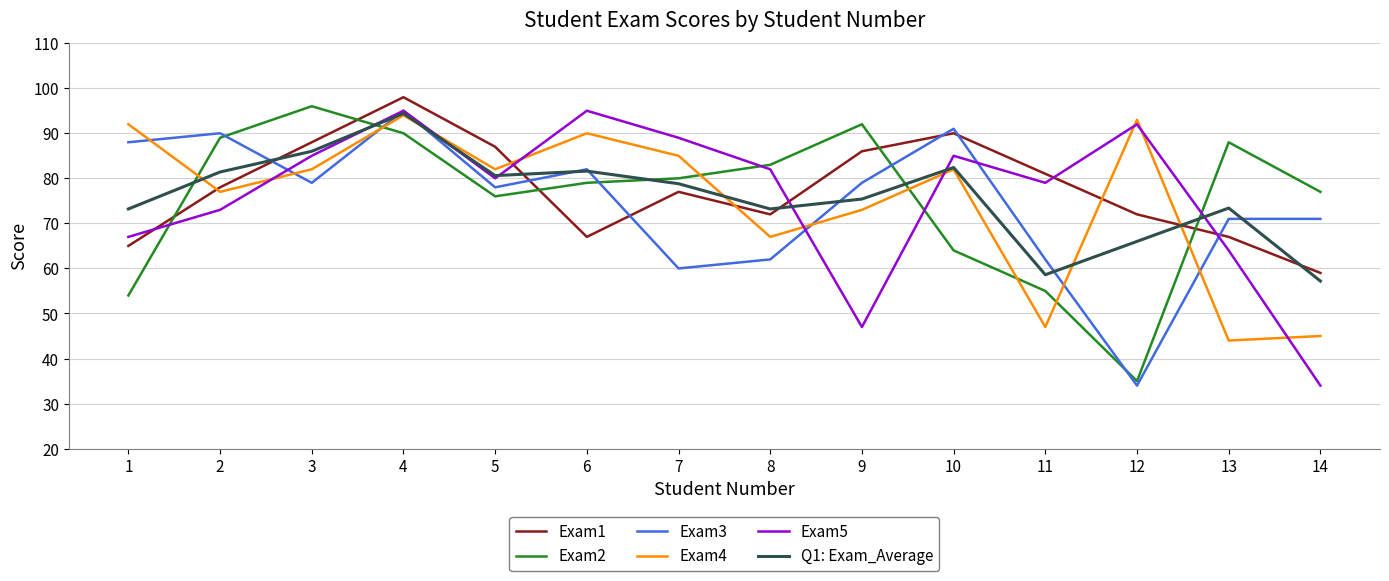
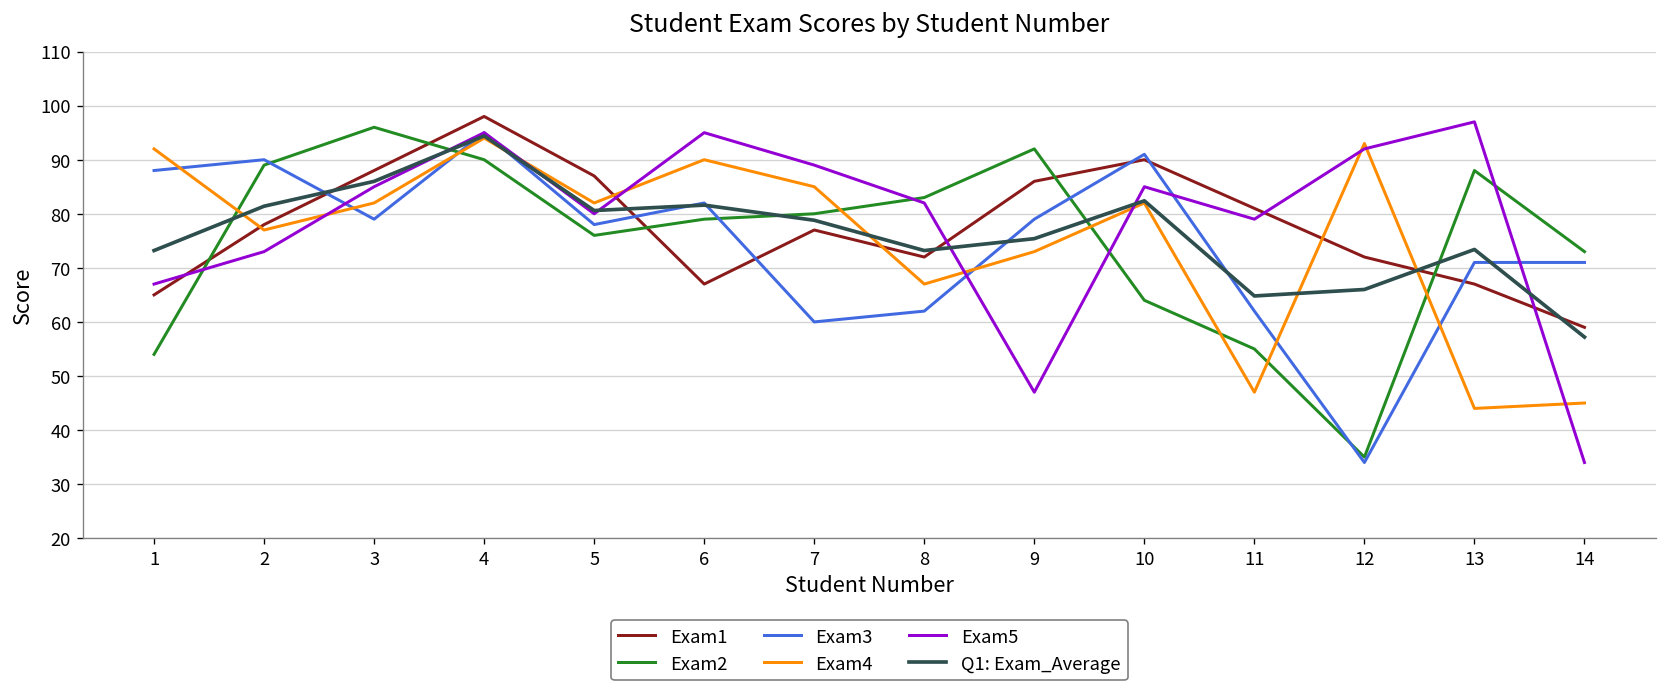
  {
    "Exam1": {
      "1": 65,
      "2": 78,
      "3": 88,
      "4": 98,
      "5": 87,
      "6": 67,
      "7": 77,
      "8": 72,
      "9": 86,
      "10": 90,
      "11": 81,
      "12": 72,
      "13": 67,
      "14": 59
    },
    "Exam2": {
      "1": 54,
      "2": 89,
      "3": 96,
      "4": 90,
      "5": 76,
      "6": 79,
      "7": 80,
      "8": 83,
      "9": 92,
      "10": 64,
      "11": 55,
      "12": 35,
      "13": 88,
-     "14": 77
+     "14": 73
    },
    "Exam3": {
      "1": 88,
      "2": 90,
      "3": 79,
      "5": 78,
      "7": 60,
      "8": 62,
      "9": 79,
      "10": 91,
      "11": 62,
      "12": 34,
      "13": 71,
      "14": 71
    },
    "Exam4": {
      "1": 92,
      "2": 77,
      "3": 82,
      "5": 82,
      "6": 90,
      "7": 85,
      "8": 67,
      "9": 73,
      "11": 47,
      "12": 93,
      "13": 44,
      "14": 45
    },
    "Exam5": {
      "1": 67,
      "2": 73,
      "3": 85,
      "5": 80,
      "6": 95,
      "7": 89,
      "8": 82,
      "9": 47,
      "10": 85,
      "11": 79,
      "12": 92,
-     "13": 64,
+     "13": 97,
      "14": 34
    },
    "Q1: Exam_Average": {
      "1": 73,
      "2": 81,
      "3": 86,
      "5": 81,
      "7": 79,
      "8": 73,
      "9": 75,
-     "11": 59,
+     "11": 65,
      "12": 66,
      "13": 73,
      "14": 57
    }
  }
